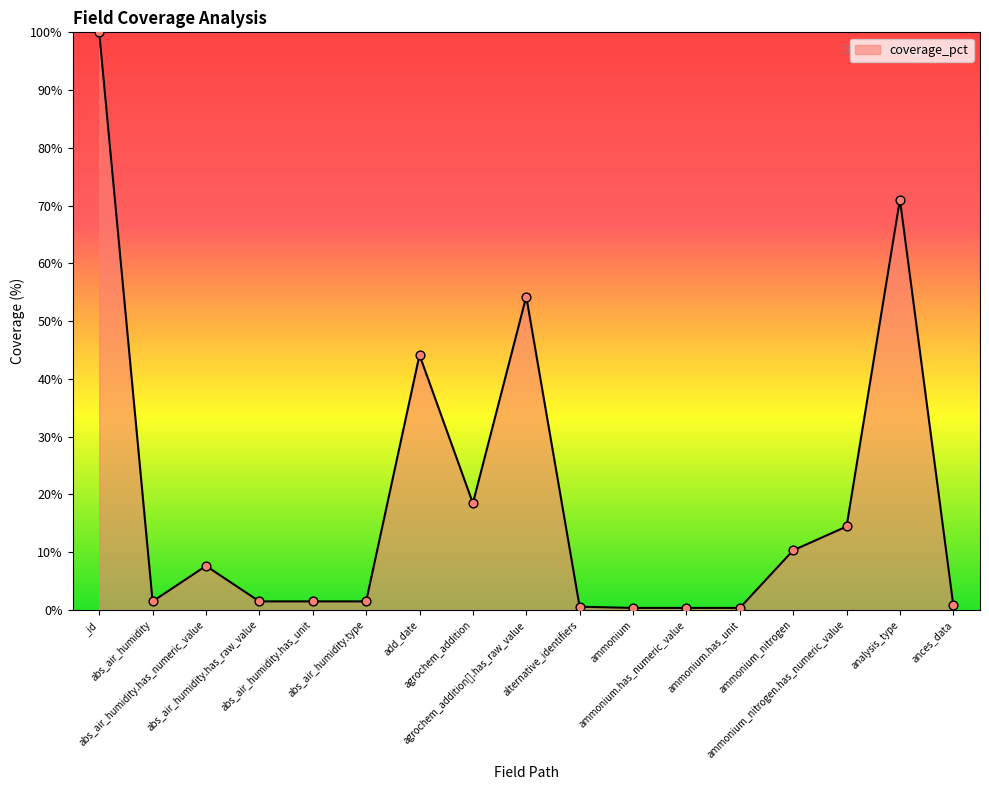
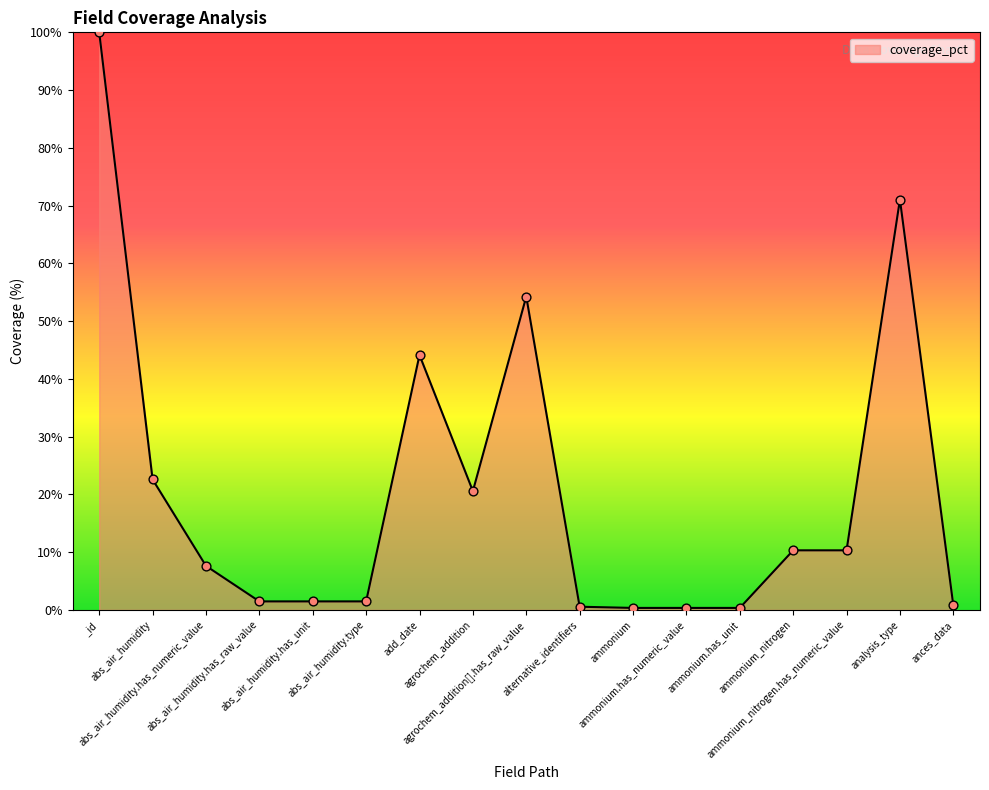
  {
    "_id": "100%",
-   "abs_air_humidity": "1%",
+   "abs_air_humidity": "23%",
    "abs_air_humidity.has_numeric_value": "8%",
    "abs_air_humidity.has_raw_value": "1%",
    "abs_air_humidity.has_unit": "1%",
    "abs_air_humidity.type": "1%",
    "add_date": "44%",
-   "agrochem_addition": "18%",
+   "agrochem_addition": "21%",
    "agrochem_addition[].has_raw_value": "54%",
    "alternative_identifiers": "1%",
    "ammonium": "0%",
    "ammonium.has_numeric_value": "0%",
    "ammonium.has_unit": "0%",
    "ammonium_nitrogen": "10%",
-   "ammonium_nitrogen.has_numeric_value": "14%",
+   "ammonium_nitrogen.has_numeric_value": "10%",
    "analysis_type": "71%",
    "ances_data": "1%"
  }
